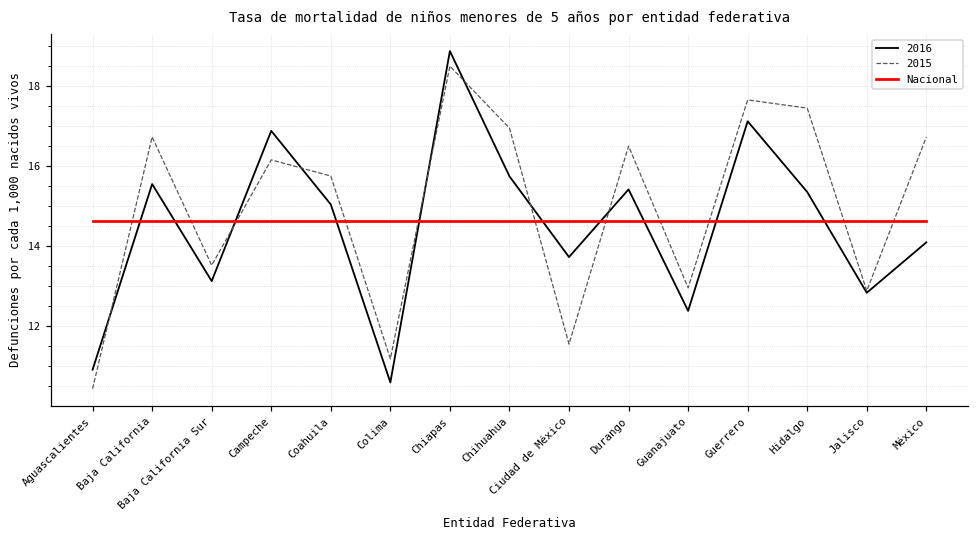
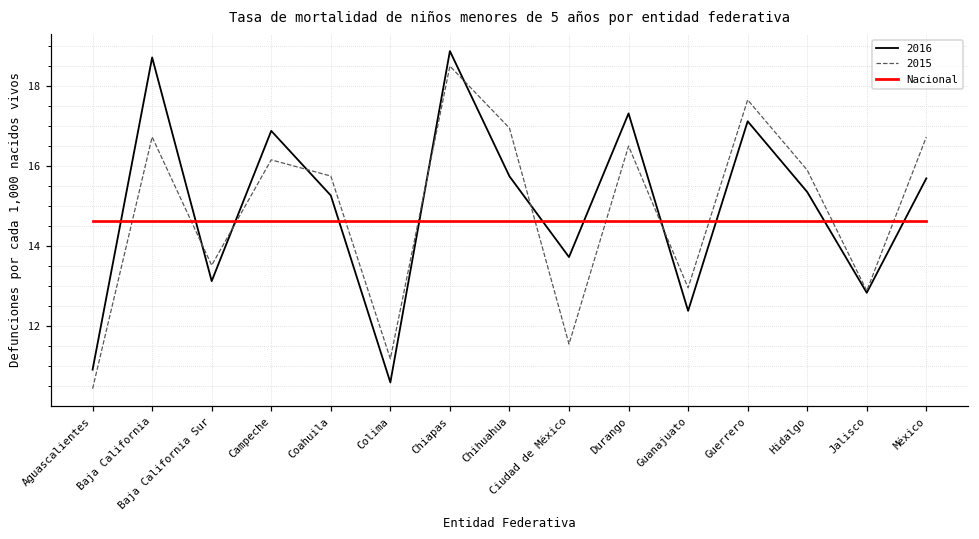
  {
    "2016": {
      "Aguascalientes": 10.9,
-     "Baja California": 15.6,
+     "Baja California": 18.7,
      "Baja California Sur": 13.1,
      "Campeche": 16.9,
-     "Coahuila": 15.0,
+     "Coahuila": 15.3,
      "Colima": 10.6,
      "Chiapas": 18.9,
      "Chihuahua": 15.7,
      "Ciudad de México": 13.7,
-     "Durango": 15.4,
+     "Durango": 17.3,
      "Guanajuato": 12.4,
      "Guerrero": 17.1,
      "Hidalgo": 15.4,
-     "México": 14.1
+     "México": 15.7
    },
    "2015": {
      "Aguascalientes": 10.4,
      "Baja California": 16.7,
      "Baja California Sur": 13.5,
      "Campeche": 16.2,
      "Coahuila": 15.8,
      "Colima": 11.2,
      "Chiapas": 18.5,
      "Chihuahua": 17.0,
      "Ciudad de México": 11.6,
      "Durango": 16.5,
      "Guanajuato": 13.0,
      "Guerrero": 17.7,
-     "Hidalgo": 17.5,
+     "Hidalgo": 15.9,
      "México": 16.7
    },
    "Nacional": {
      "Aguascalientes": 14.6,
      "Baja California": 14.6,
      "Baja California Sur": 14.6,
      "Campeche": 14.6,
      "Coahuila": 14.6,
      "Colima": 14.6,
      "Chiapas": 14.6,
      "Chihuahua": 14.6,
      "Ciudad de México": 14.6,
      "Durango": 14.6,
      "Guanajuato": 14.6,
      "Guerrero": 14.6,
      "Hidalgo": 14.6,
      "Jalisco": 14.6,
      "México": 14.6
    }
  }
